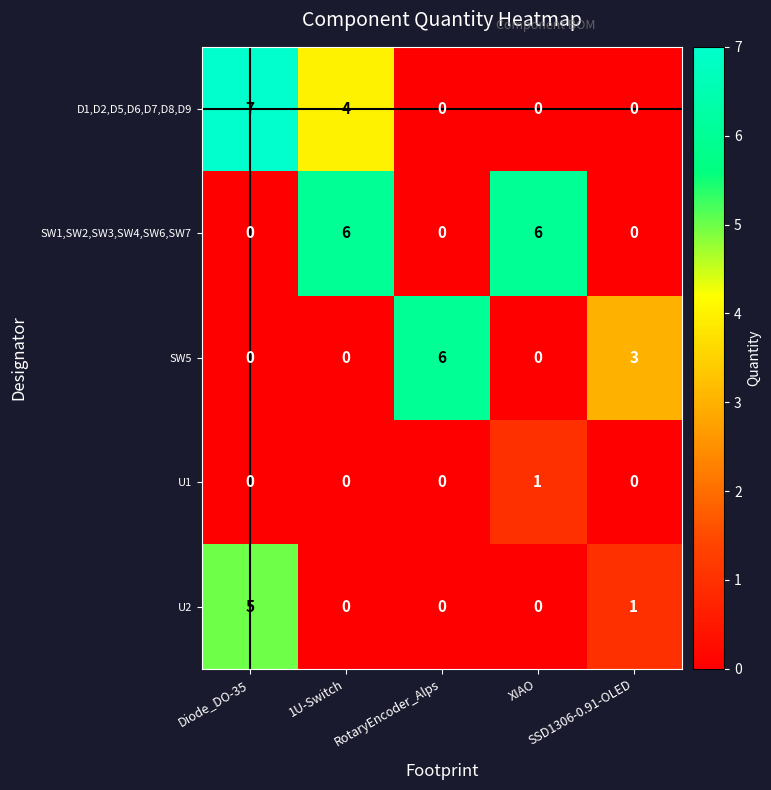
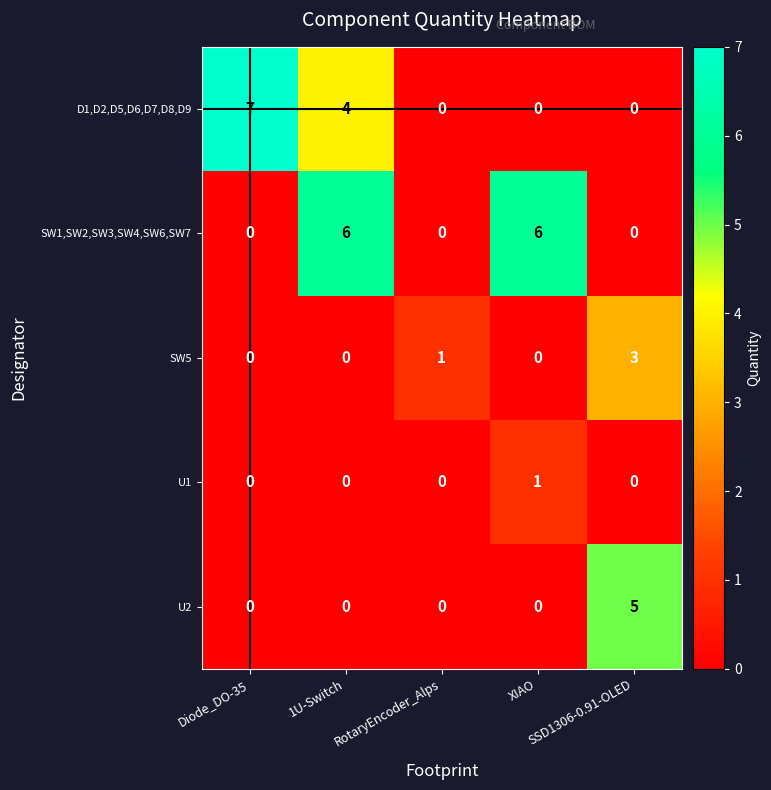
  {
    "D1,D2,D5,D6,D7,D8,D9": {
      "Diode_DO-35": 7,
      "1U-Switch": 4,
      "RotaryEncoder_Alps": 0,
      "XIAO": 0,
      "SSD1306-0.91-OLED": 0
    },
    "SW1,SW2,SW3,SW4,SW6,SW7": {
      "Diode_DO-35": 0,
      "1U-Switch": 6,
      "RotaryEncoder_Alps": 0,
      "XIAO": 6,
      "SSD1306-0.91-OLED": 0
    },
    "SW5": {
      "Diode_DO-35": 0,
      "1U-Switch": 0,
-     "RotaryEncoder_Alps": 6,
+     "RotaryEncoder_Alps": 1,
      "XIAO": 0,
      "SSD1306-0.91-OLED": 3
    },
    "U1": {
      "Diode_DO-35": 0,
      "1U-Switch": 0,
      "RotaryEncoder_Alps": 0,
      "XIAO": 1,
      "SSD1306-0.91-OLED": 0
    },
    "U2": {
-     "Diode_DO-35": 5,
+     "Diode_DO-35": 0,
      "1U-Switch": 0,
      "RotaryEncoder_Alps": 0,
      "XIAO": 0,
-     "SSD1306-0.91-OLED": 1
+     "SSD1306-0.91-OLED": 5
    }
  }
